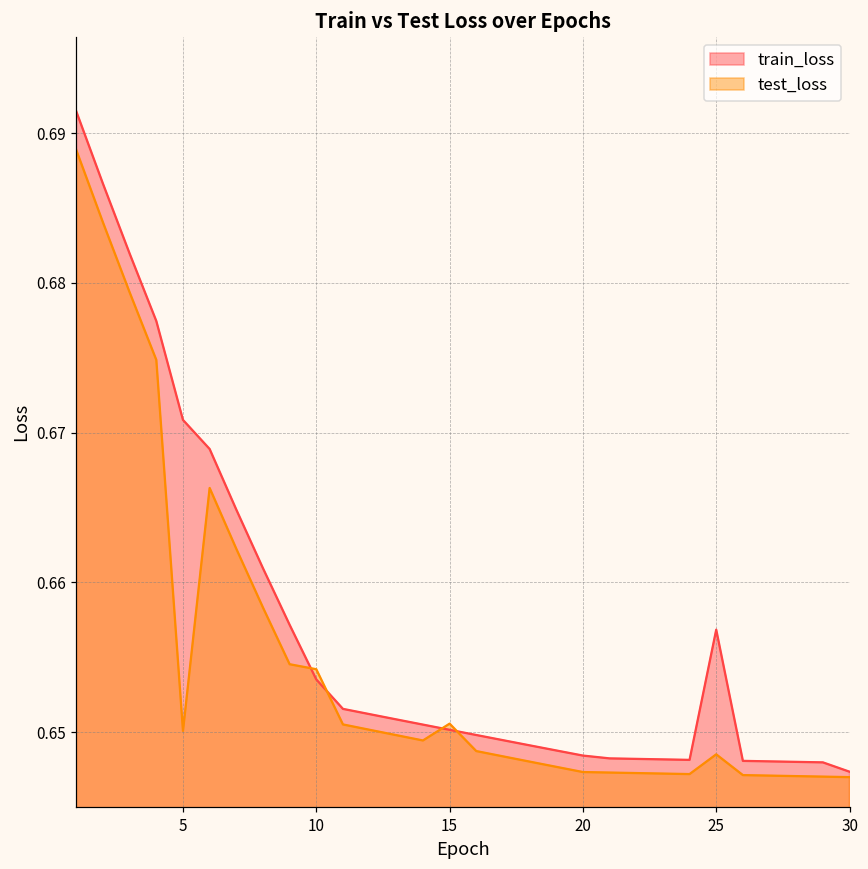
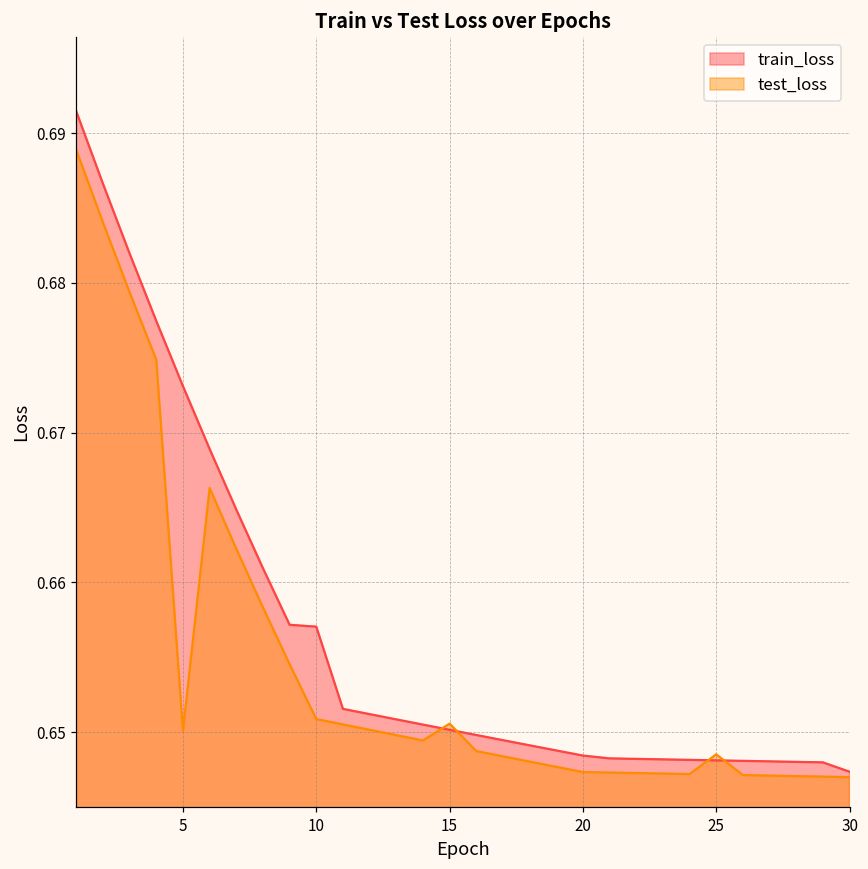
  {
    "train_loss": {
-     "5": 0.6708,
-     "10": 0.6535,
+     "5": 0.6731,
+     "10": 0.6570,
      "15": 0.6502,
      "20": 0.6484,
-     "25": 0.6568,
+     "25": 0.6481,
      "30": 0.6474
    },
    "test_loss": {
      "5": 0.6501,
-     "10": 0.6542,
+     "10": 0.6509,
      "15": 0.6506,
      "20": 0.6473,
      "25": 0.6485,
      "30": 0.6470
    }
  }
